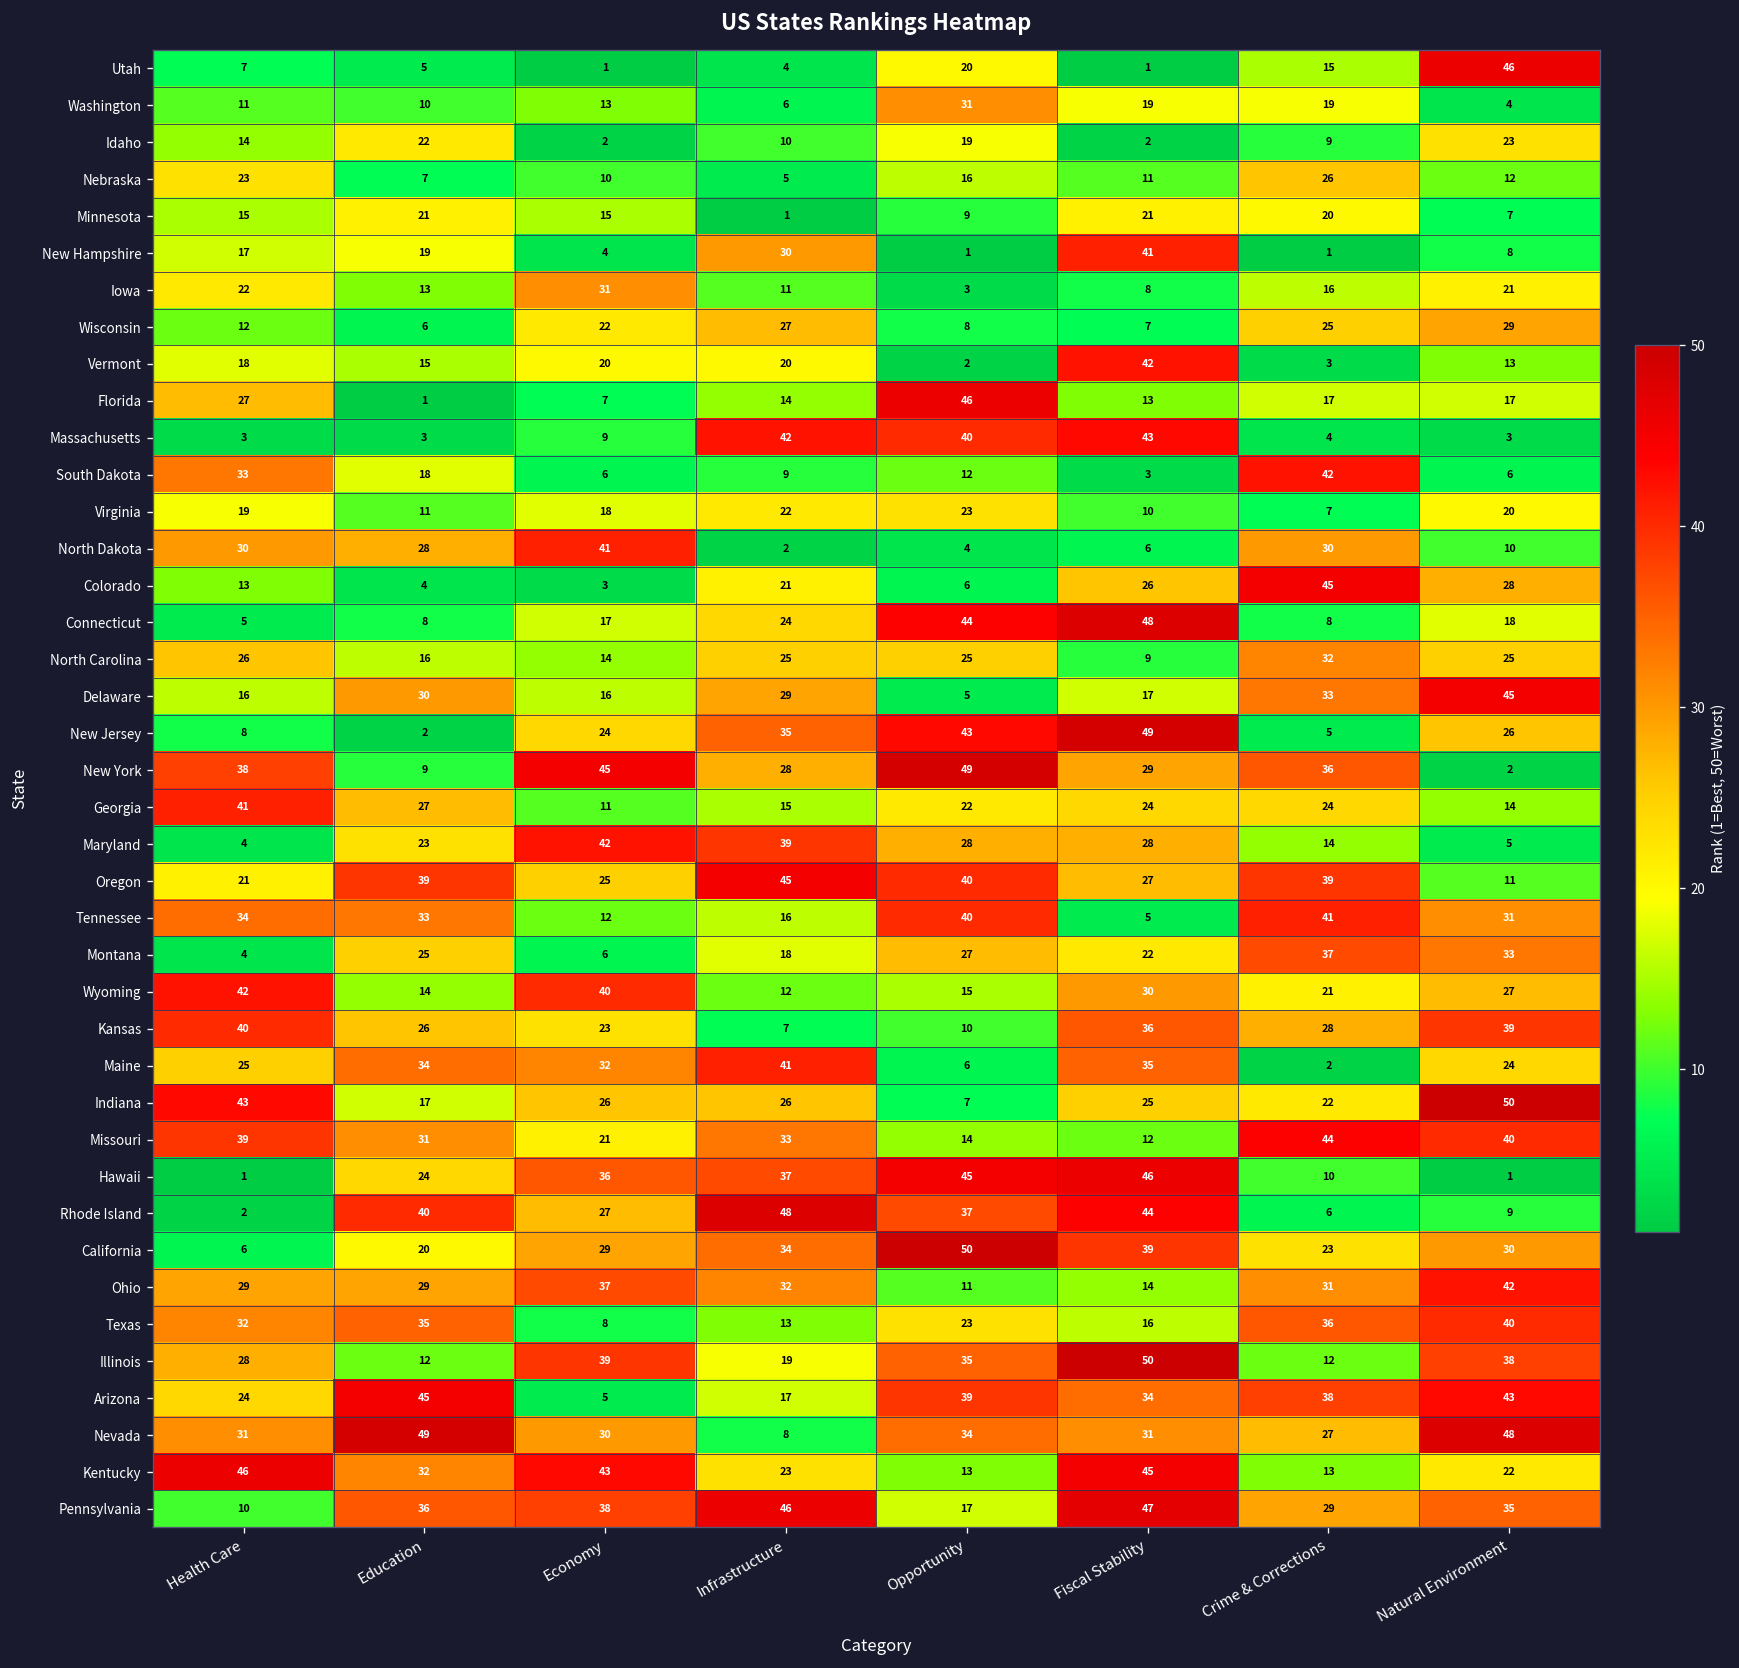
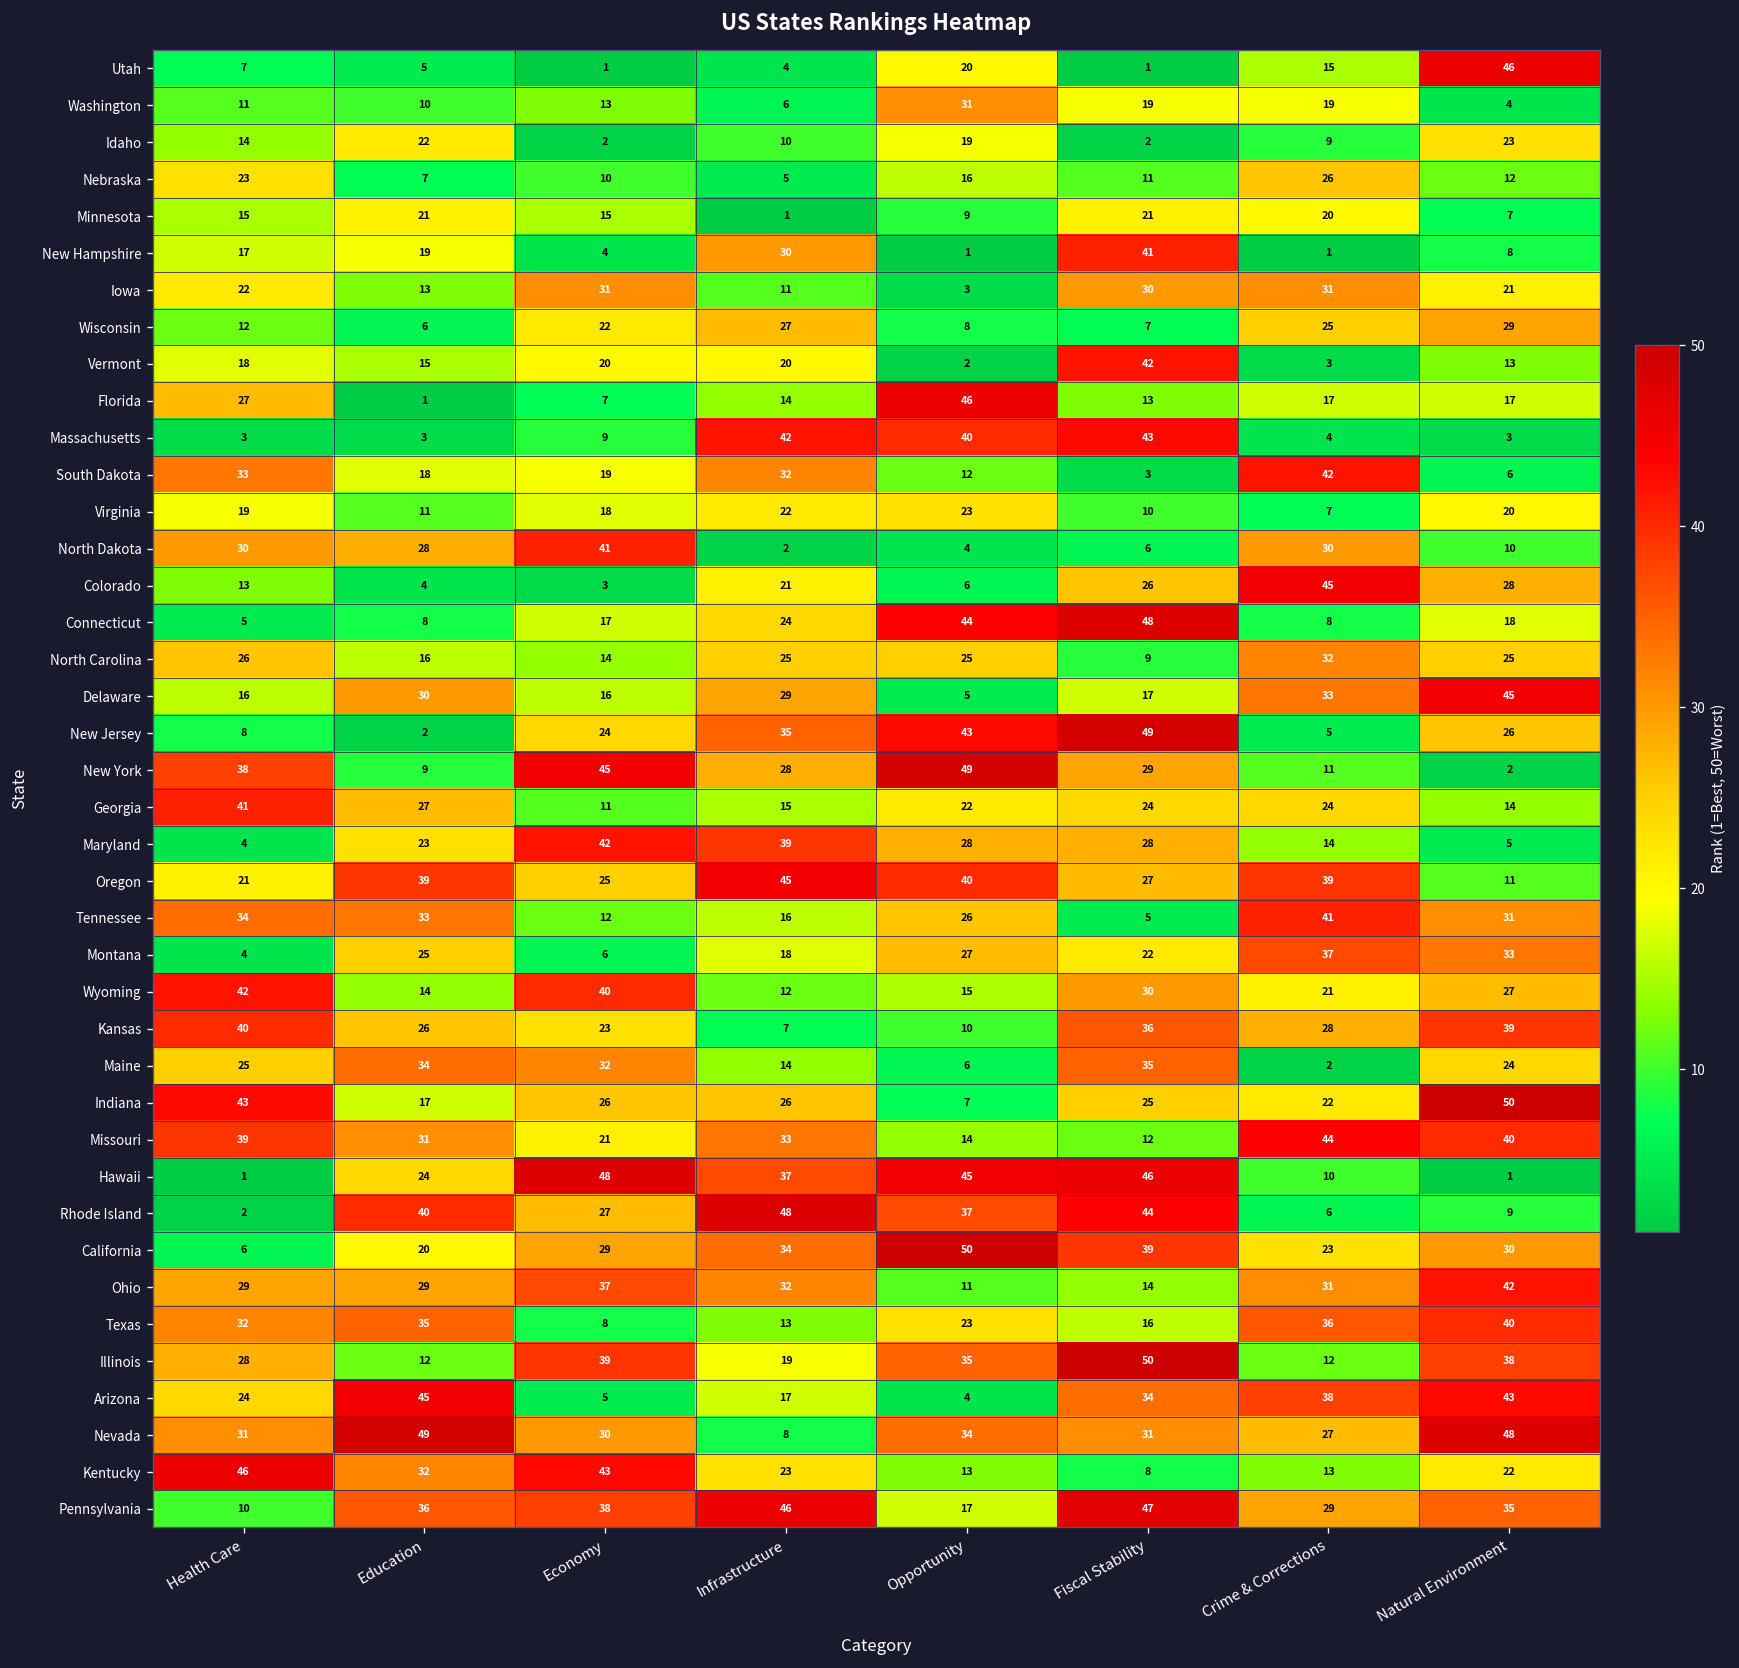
  {
    "Iowa": {
      "Health Care": 22,
      "Education": 13,
      "Economy": 31,
      "Infrastructure": 11,
      "Opportunity": 3,
-     "Fiscal Stability": 8,
-     "Crime & Corrections": 16,
+     "Fiscal Stability": 30,
+     "Crime & Corrections": 31,
      "Natural Environment": 21
    },
    "South Dakota": {
      "Health Care": 33,
      "Education": 18,
-     "Economy": 6,
-     "Infrastructure": 9,
+     "Economy": 19,
+     "Infrastructure": 32,
      "Opportunity": 12,
      "Fiscal Stability": 3,
      "Crime & Corrections": 42,
      "Natural Environment": 6
    },
    "New York": {
      "Health Care": 38,
      "Education": 9,
      "Economy": 45,
      "Infrastructure": 28,
      "Opportunity": 49,
      "Fiscal Stability": 29,
-     "Crime & Corrections": 36,
+     "Crime & Corrections": 11,
      "Natural Environment": 2
    },
    "Tennessee": {
      "Health Care": 34,
      "Education": 33,
      "Economy": 12,
      "Infrastructure": 16,
-     "Opportunity": 40,
+     "Opportunity": 26,
      "Fiscal Stability": 5,
      "Crime & Corrections": 41,
      "Natural Environment": 31
    },
    "Maine": {
      "Health Care": 25,
      "Education": 34,
      "Economy": 32,
-     "Infrastructure": 41,
+     "Infrastructure": 14,
      "Opportunity": 6,
      "Fiscal Stability": 35,
      "Crime & Corrections": 2,
      "Natural Environment": 24
    },
    "Hawaii": {
      "Health Care": 1,
      "Education": 24,
-     "Economy": 36,
+     "Economy": 48,
      "Infrastructure": 37,
      "Opportunity": 45,
      "Fiscal Stability": 46,
      "Crime & Corrections": 10,
      "Natural Environment": 1
    },
    "Arizona": {
      "Health Care": 24,
      "Education": 45,
      "Economy": 5,
      "Infrastructure": 17,
-     "Opportunity": 39,
+     "Opportunity": 4,
      "Fiscal Stability": 34,
      "Crime & Corrections": 38,
      "Natural Environment": 43
    },
    "Kentucky": {
      "Health Care": 46,
      "Education": 32,
      "Economy": 43,
      "Infrastructure": 23,
      "Opportunity": 13,
-     "Fiscal Stability": 45,
+     "Fiscal Stability": 8,
      "Crime & Corrections": 13,
      "Natural Environment": 22
    }
  }
